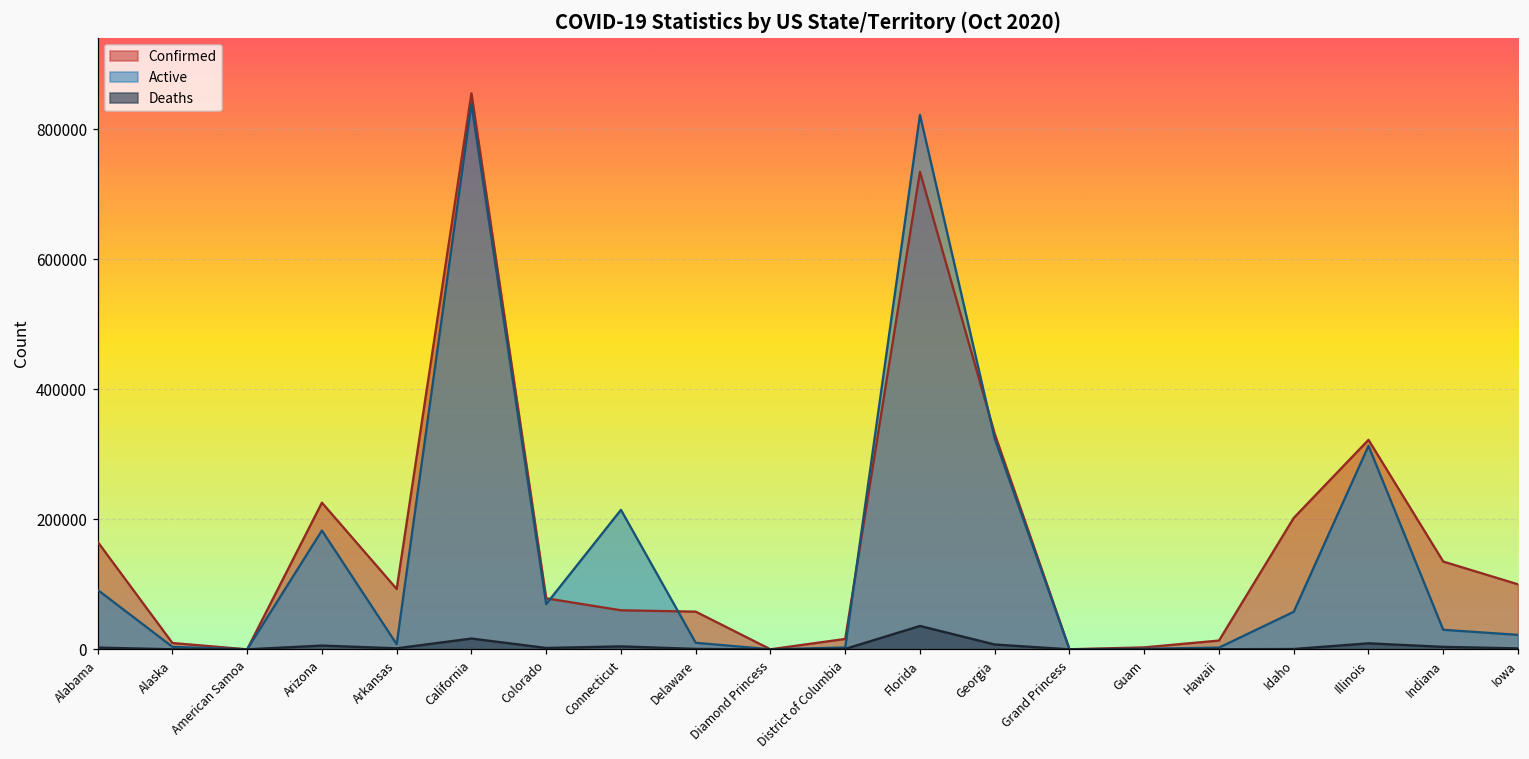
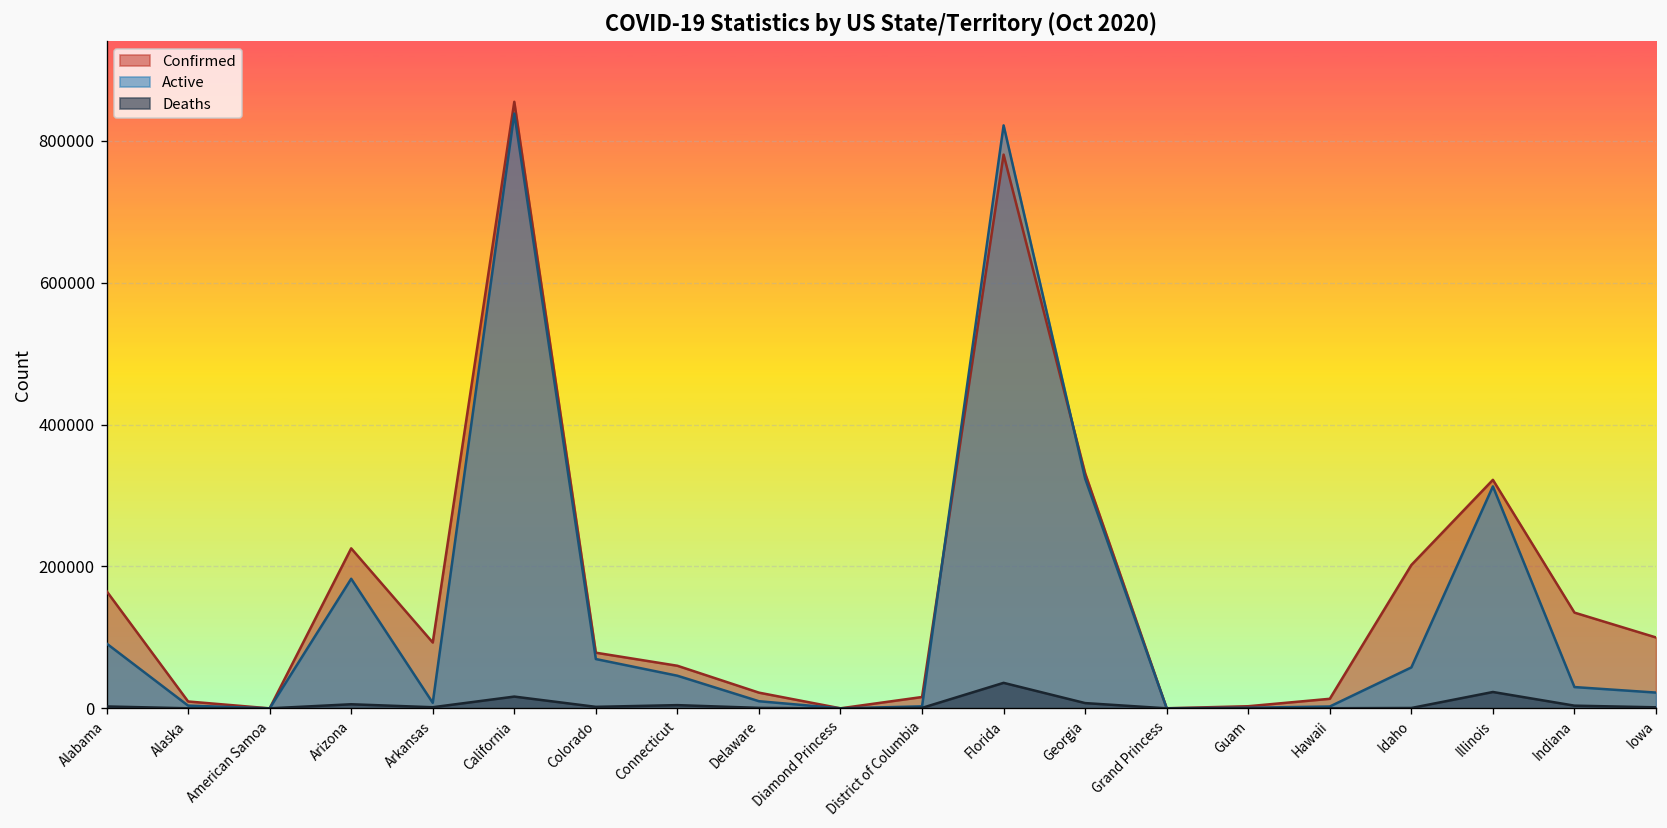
  {
    "Confirmed": {
      "Alabama": 170000,
      "Alaska": 10000,
      "Arizona": 230000,
      "Arkansas": 90000,
      "California": 860000,
      "Colorado": 80000,
      "Connecticut": 60000,
-     "Delaware": 60000,
+     "Delaware": 20000,
      "District of Columbia": 20000,
-     "Florida": 730000,
+     "Florida": 780000,
      "Georgia": 330000,
      "Hawaii": 10000,
      "Idaho": 200000,
      "Illinois": 320000,
      "Indiana": 130000,
      "Iowa": 100000
    },
    "Active": {
      "Alabama": 90000,
      "Arizona": 180000,
      "Arkansas": 10000,
      "California": 840000,
      "Colorado": 70000,
-     "Connecticut": 210000,
+     "Connecticut": 50000,
      "Delaware": 10000,
      "Florida": 820000,
      "Georgia": 320000,
      "Idaho": 60000,
      "Illinois": 310000,
      "Indiana": 30000,
      "Iowa": 20000
    },
    "Deaths": {
      "Alabama": 0,
      "Arizona": 10000,
      "Arkansas": 0,
      "California": 20000,
      "Colorado": 0,
      "Connecticut": 0,
      "Delaware": 0,
      "Florida": 40000,
      "Georgia": 10000,
      "Idaho": 0,
-     "Illinois": 10000,
+     "Illinois": 20000,
      "Indiana": 0,
      "Iowa": 0
    }
  }
